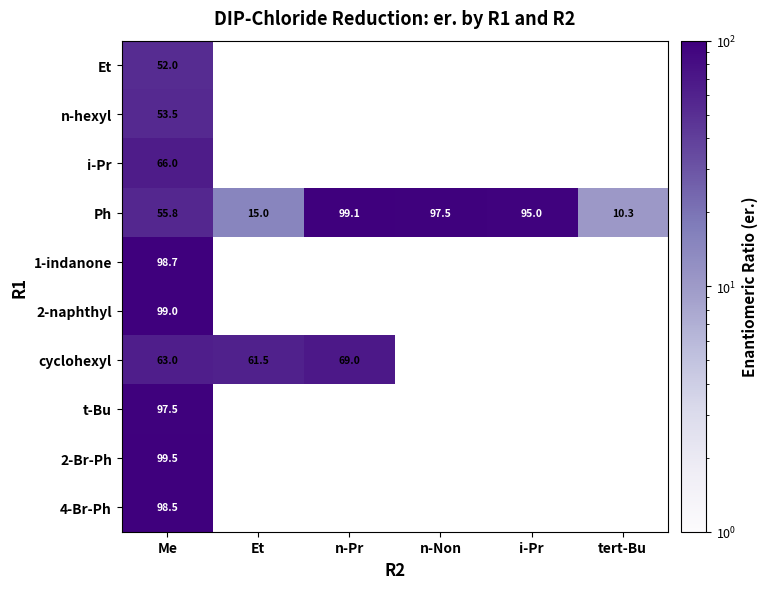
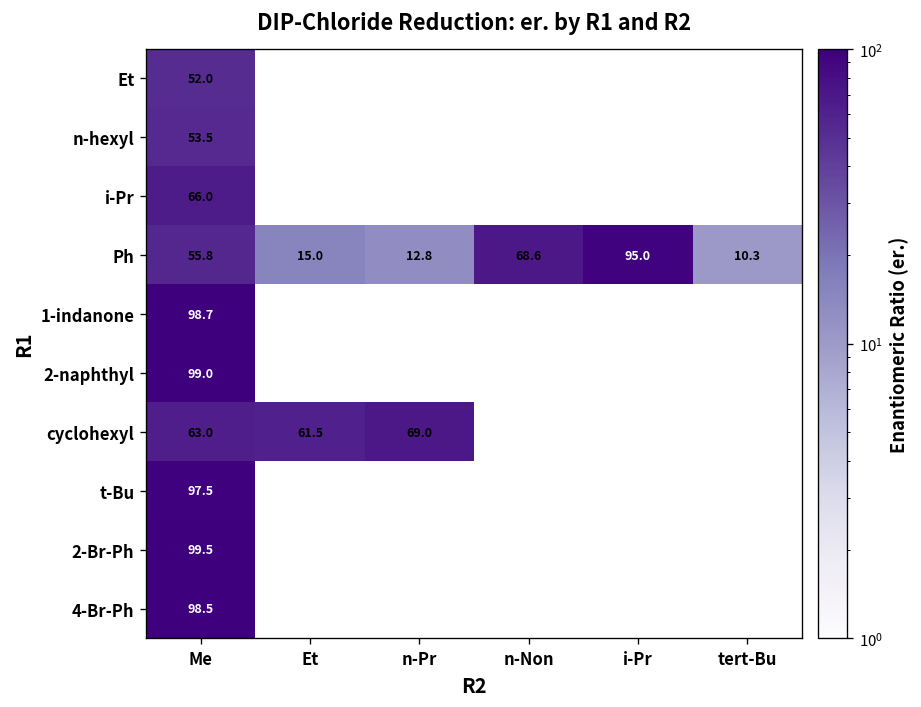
  {
    "Et": {
      "Me": 52.0
    },
    "n-hexyl": {
      "Me": 53.5
    },
    "i-Pr": {
      "Me": 66.0
    },
    "Ph": {
      "Me": 55.8,
      "Et": 15.0,
-     "n-Pr": 99.1,
-     "n-Non": 97.5,
+     "n-Pr": 12.8,
+     "n-Non": 68.6,
      "i-Pr": 95.0,
      "tert-Bu": 10.3
    },
    "1-indanone": {
      "Me": 98.7
    },
    "2-naphthyl": {
      "Me": 99.0
    },
    "cyclohexyl": {
      "Me": 63.0,
      "Et": 61.5,
      "n-Pr": 69.0
    },
    "t-Bu": {
      "Me": 97.5
    },
    "2-Br-Ph": {
      "Me": 99.5
    },
    "4-Br-Ph": {
      "Me": 98.5
    }
  }
